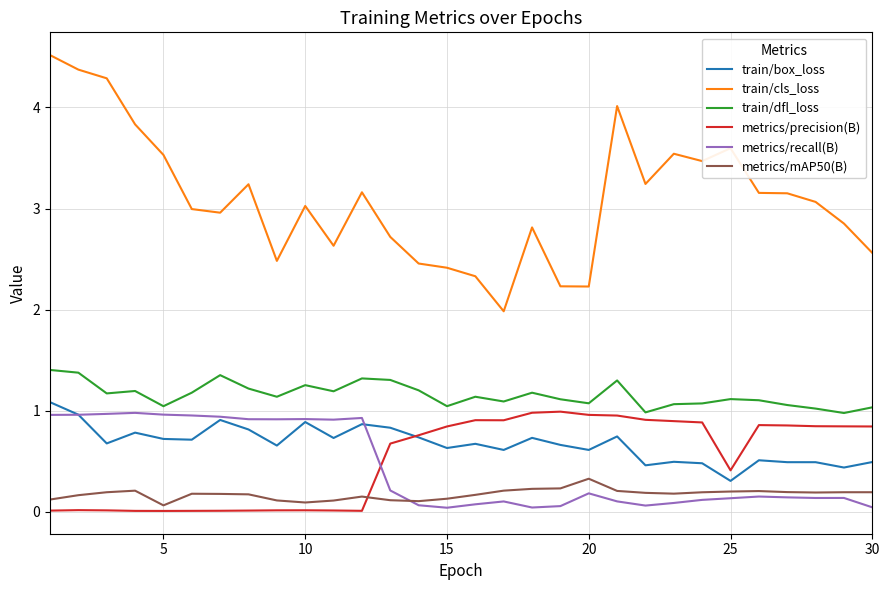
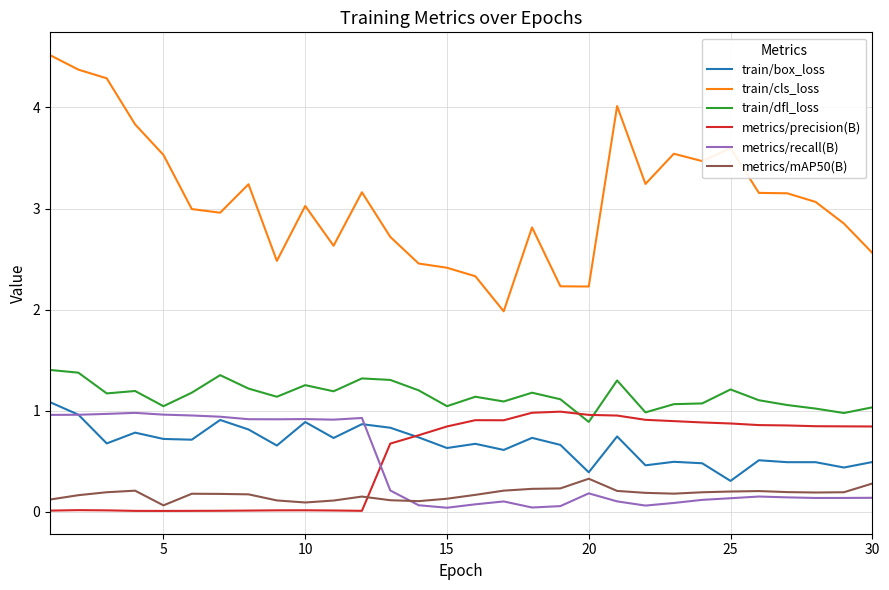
  {
    "train/box_loss": {
      "5": 0.72,
      "10": 0.89,
      "15": 0.63,
-     "20": 0.61,
+     "20": 0.39,
      "25": 0.31,
      "30": 0.49
    },
    "train/cls_loss": {
      "5": 3.53,
      "10": 3.03,
      "15": 2.41,
      "20": 2.23,
      "30": 2.56
    },
    "train/dfl_loss": {
      "5": 1.05,
      "10": 1.25,
      "15": 1.05,
-     "20": 1.07,
-     "25": 1.12,
+     "20": 0.89,
+     "25": 1.21,
      "30": 1.03
    },
    "metrics/precision(B)": {
      "5": 0.01,
      "10": 0.02,
      "15": 0.84,
      "20": 0.96,
-     "25": 0.41,
+     "25": 0.87,
      "30": 0.84
    },
    "metrics/recall(B)": {
      "5": 0.96,
      "10": 0.92,
      "15": 0.04,
      "20": 0.18,
      "25": 0.13,
-     "30": 0.04
+     "30": 0.14
    },
    "metrics/mAP50(B)": {
      "5": 0.06,
      "10": 0.09,
      "15": 0.13,
      "20": 0.33,
      "25": 0.20,
-     "30": 0.19
+     "30": 0.28
    }
  }
